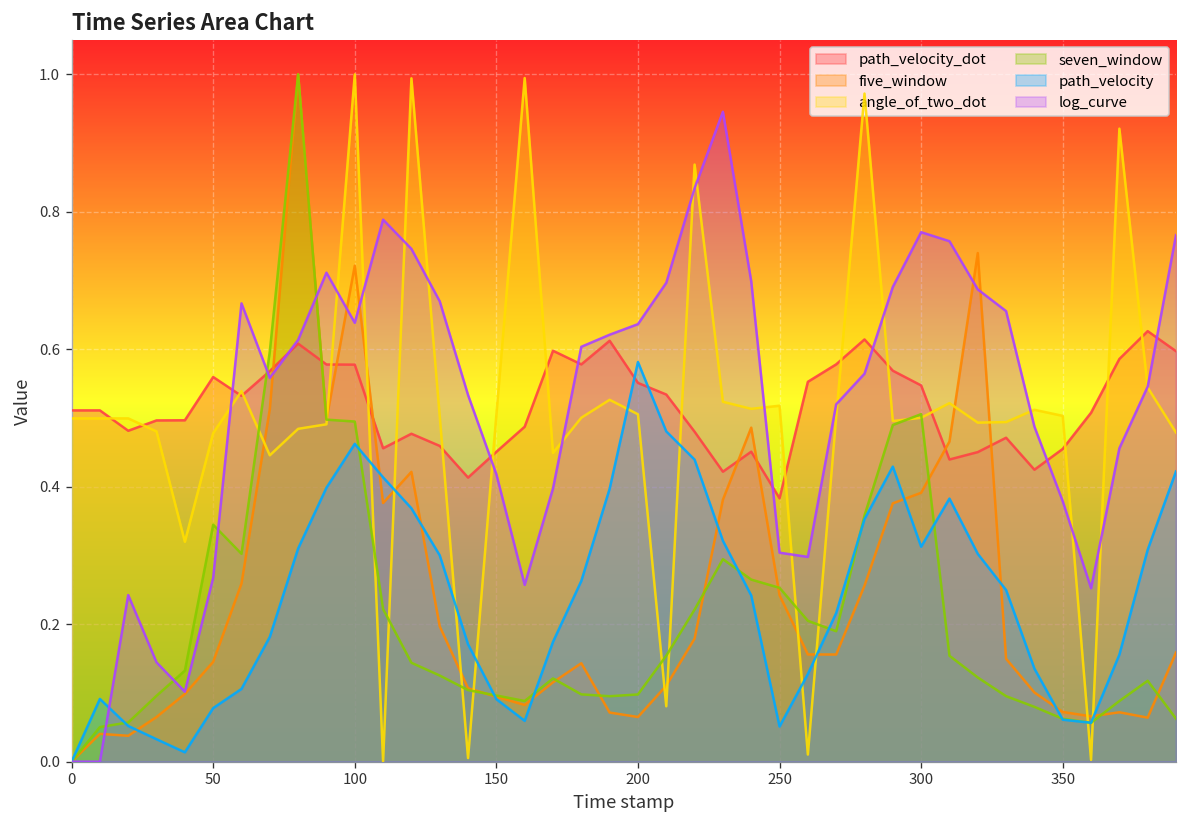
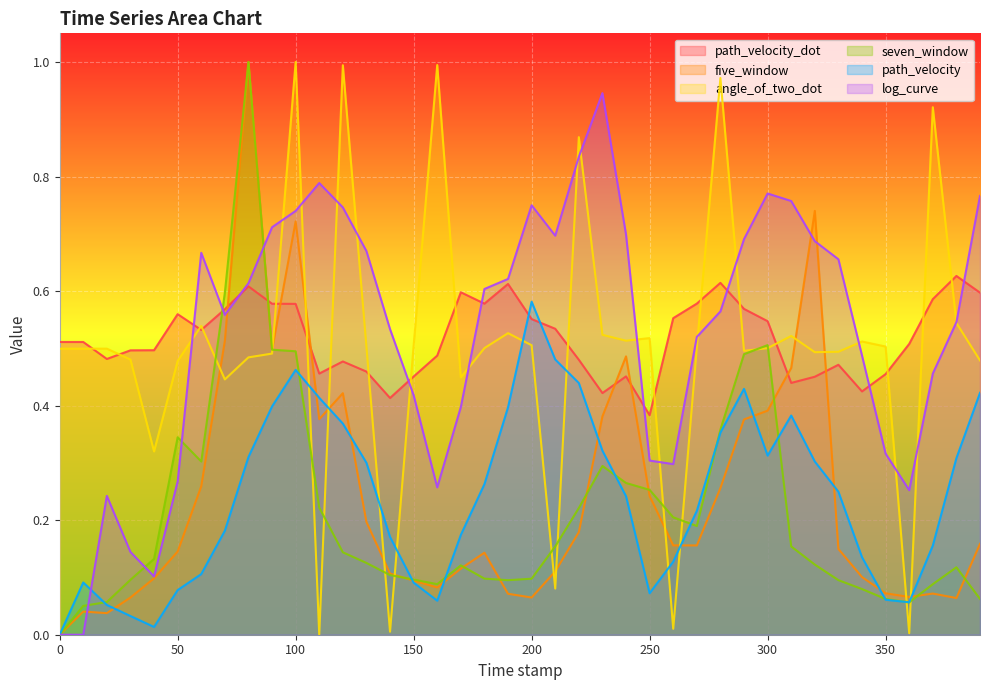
  {
    "seven_window": {
      "50": 0.34,
      "100": 0.49,
      "200": 0.10,
      "250": 0.25,
      "300": 0.51
    },
    "path_velocity": {
      "50": 0.08,
      "100": 0.46,
      "200": 0.58,
-     "250": 0.05,
+     "250": 0.07,
      "300": 0.31
    },
    "log_curve": {
      "50": 0.27,
-     "100": 0.64,
+     "100": 0.74,
      "150": 0.42,
-     "200": 0.64,
+     "200": 0.75,
      "250": 0.30,
      "300": 0.77,
-     "350": 0.38
+     "350": 0.32
    }
  }
